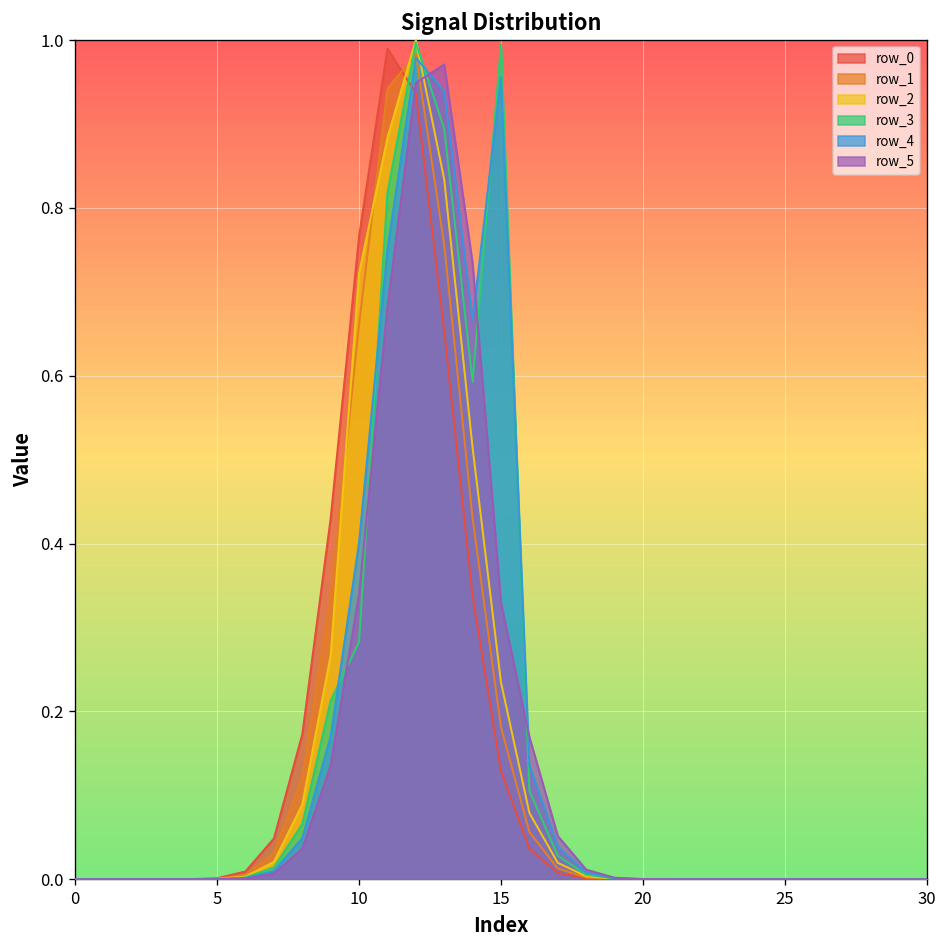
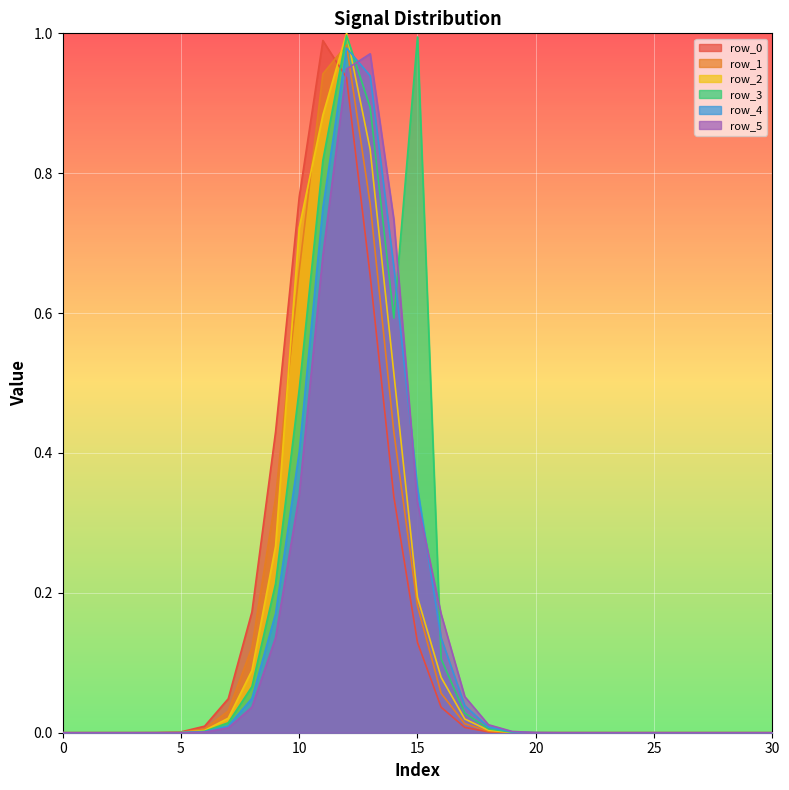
  {
    "row_2": {
      "10": 0.72,
-     "15": 0.23
+     "15": 0.19
    },
    "row_3": {
-     "10": 0.28,
+     "10": 0.49,
      "15": 0.99
    },
    "row_4": {
      "10": 0.40,
-     "15": 0.96
+     "15": 0.35
    },
    "row_5": {
      "10": 0.34,
      "15": 0.33
    }
  }
